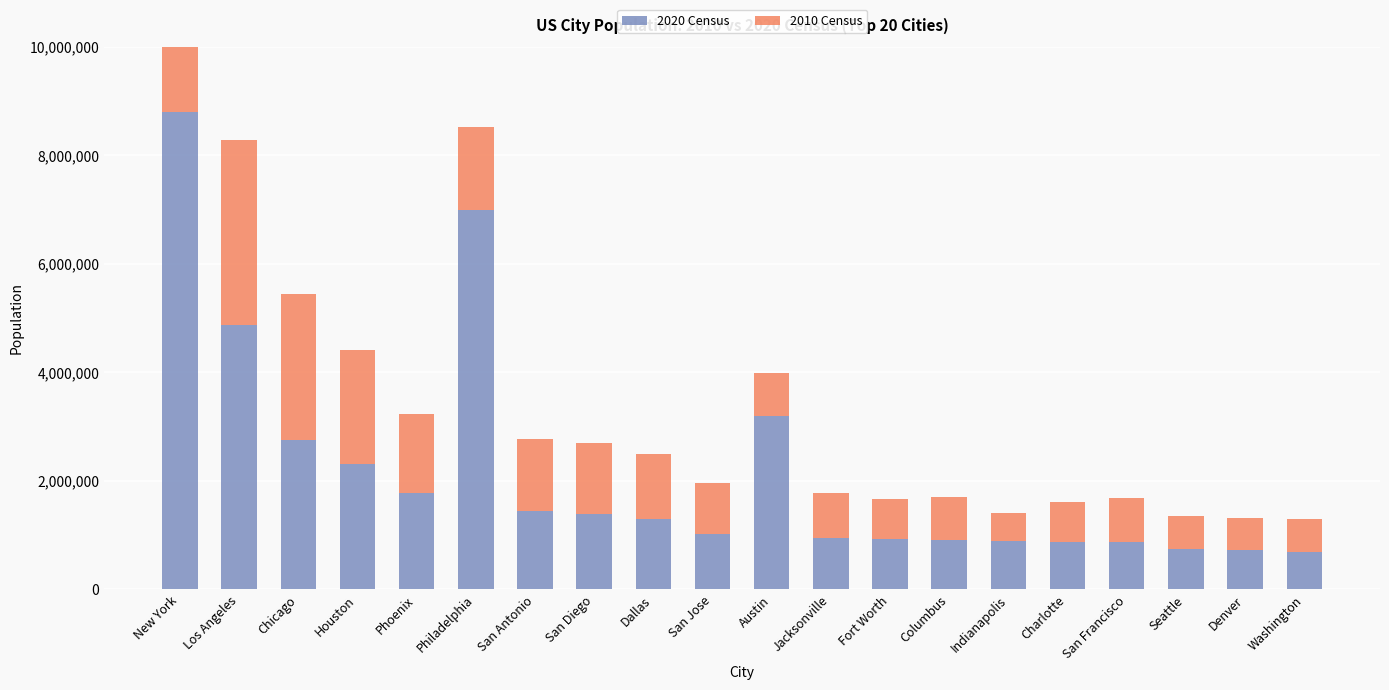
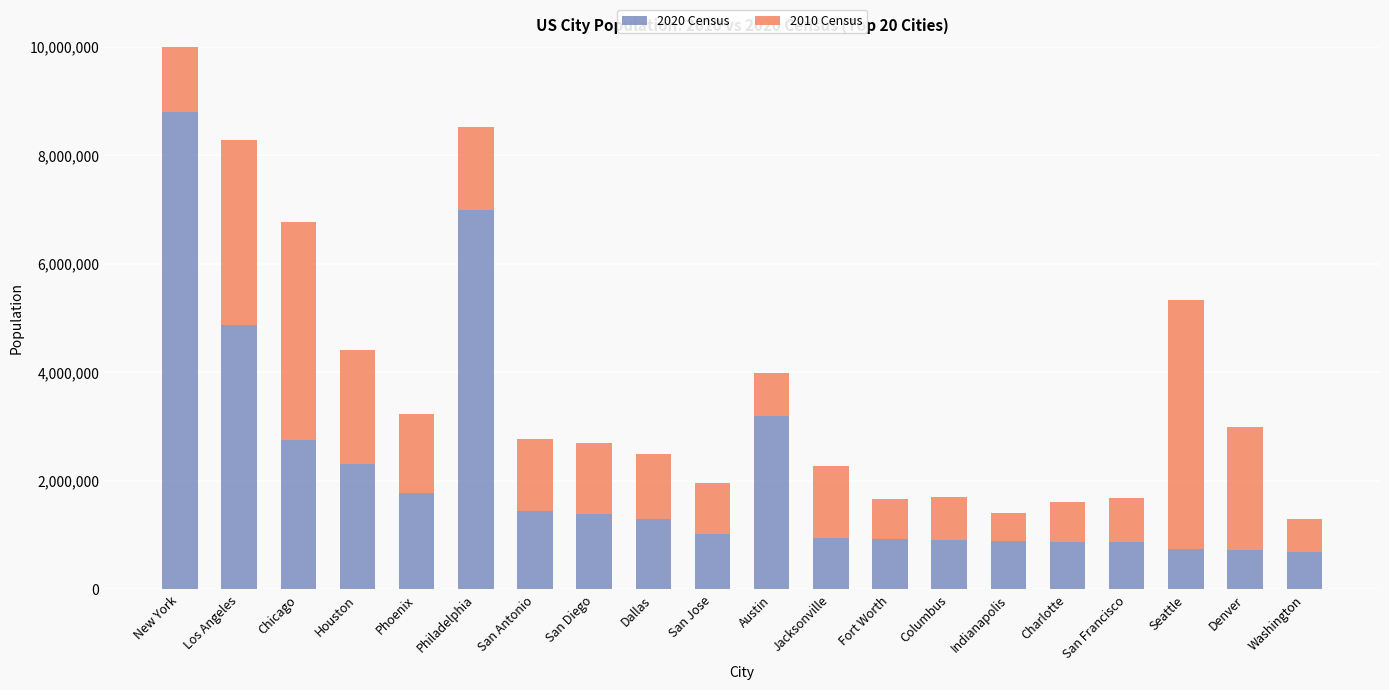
  {
    "2020 Census": {
      "New York": "8,800,000",
      "Los Angeles": "4,900,000",
      "Chicago": "2,700,000",
      "Houston": "2,300,000",
      "Phoenix": "1,800,000",
      "Philadelphia": "7,000,000",
      "San Antonio": "1,400,000",
      "San Diego": "1,400,000",
      "Dallas": "1,300,000",
      "San Jose": "1,000,000",
      "Austin": "3,200,000",
      "Jacksonville": "900,000",
      "Fort Worth": "900,000",
      "Columbus": "900,000",
      "Indianapolis": "900,000",
      "Charlotte": "900,000",
      "San Francisco": "900,000",
      "Seattle": "700,000",
      "Denver": "700,000",
      "Washington": "700,000"
    },
    "2010 Census": {
      "Los Angeles": "3,400,000",
-     "Chicago": "2,700,000",
+     "Chicago": "4,000,000",
      "Houston": "2,100,000",
      "Phoenix": "1,400,000",
      "Philadelphia": "1,500,000",
      "San Antonio": "1,300,000",
      "San Diego": "1,300,000",
      "Dallas": "1,200,000",
      "San Jose": "900,000",
      "Austin": "800,000",
-     "Jacksonville": "800,000",
+     "Jacksonville": "1,300,000",
      "Fort Worth": "700,000",
      "Columbus": "800,000",
      "Indianapolis": "500,000",
      "Charlotte": "700,000",
      "San Francisco": "800,000",
-     "Seattle": "600,000",
-     "Denver": "600,000",
+     "Seattle": "4,600,000",
+     "Denver": "2,300,000",
      "Washington": "600,000"
    }
  }
